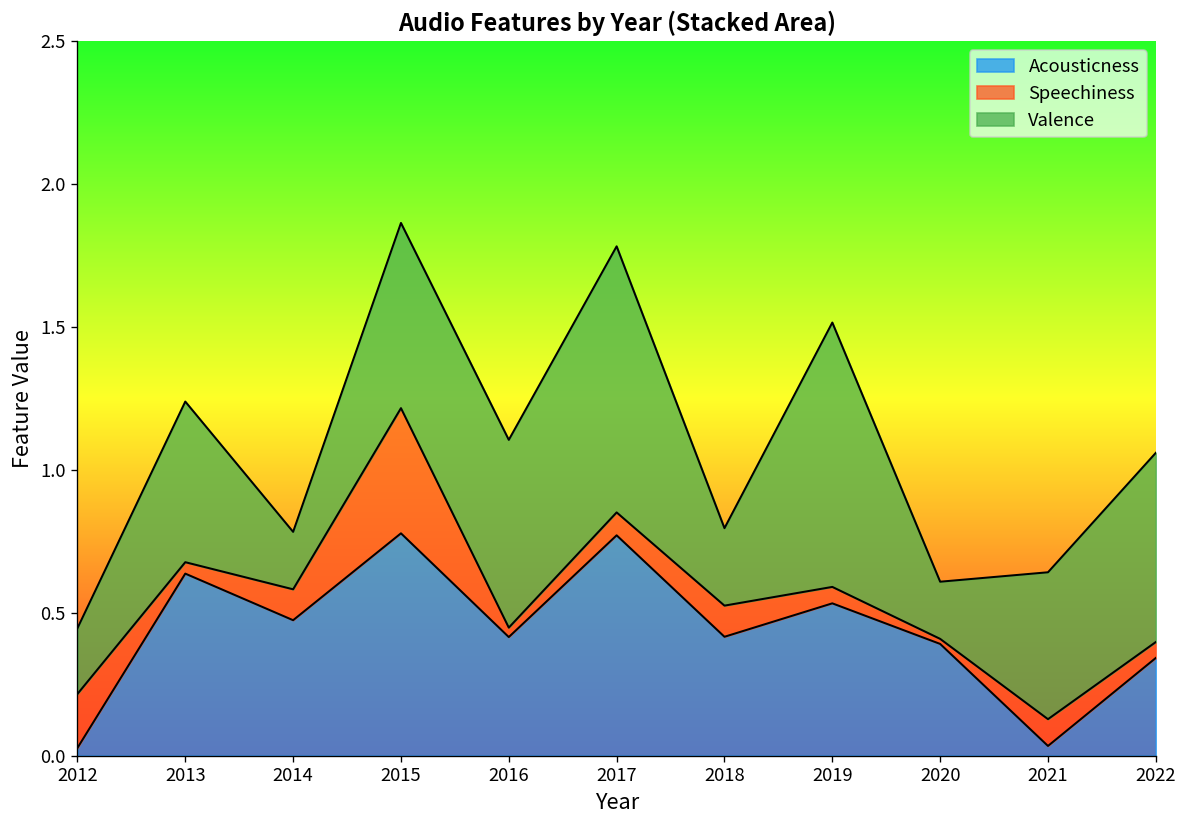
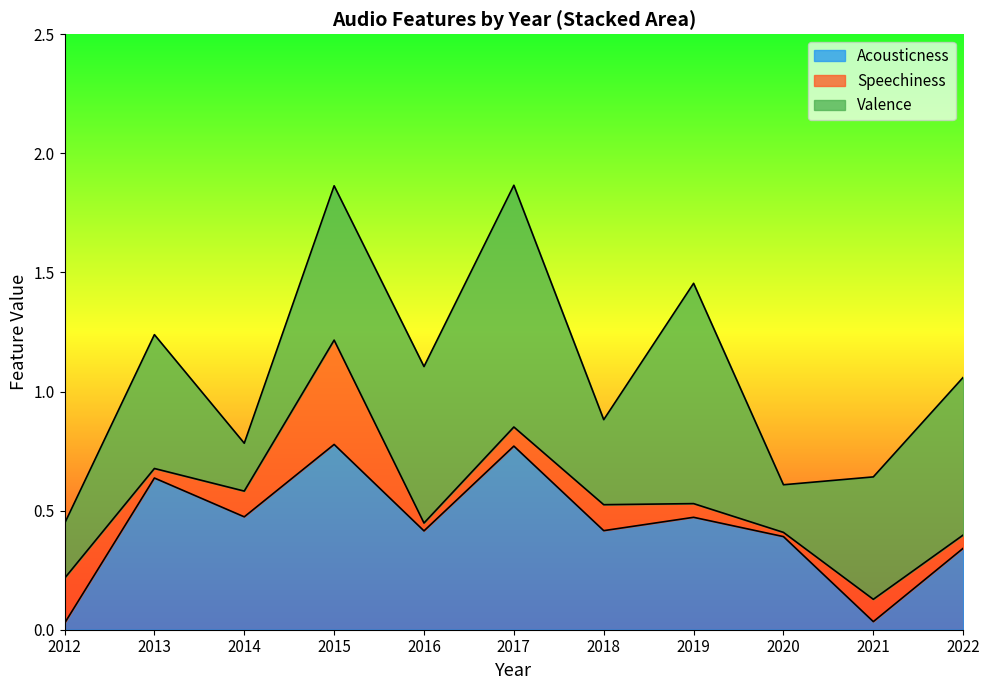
  {
    "Acousticness": {
      "2012": 0.03,
      "2013": 0.64,
      "2014": 0.47,
      "2015": 0.78,
      "2016": 0.42,
      "2017": 0.77,
      "2018": 0.42,
-     "2019": 0.53,
+     "2019": 0.47,
      "2020": 0.39,
      "2021": 0.03,
      "2022": 0.34
    },
    "Speechiness": {
      "2012": 0.19,
      "2013": 0.04,
      "2014": 0.11,
      "2015": 0.44,
      "2016": 0.03,
      "2017": 0.08,
      "2018": 0.11,
      "2019": 0.06,
      "2020": 0.02,
      "2021": 0.09,
      "2022": 0.06
    },
    "Valence": {
      "2012": 0.23,
      "2013": 0.56,
      "2014": 0.20,
      "2015": 0.65,
      "2016": 0.66,
-     "2017": 0.93,
-     "2018": 0.27,
+     "2017": 1.02,
+     "2018": 0.36,
      "2019": 0.92,
      "2020": 0.20,
      "2021": 0.51,
      "2022": 0.66
    }
  }
